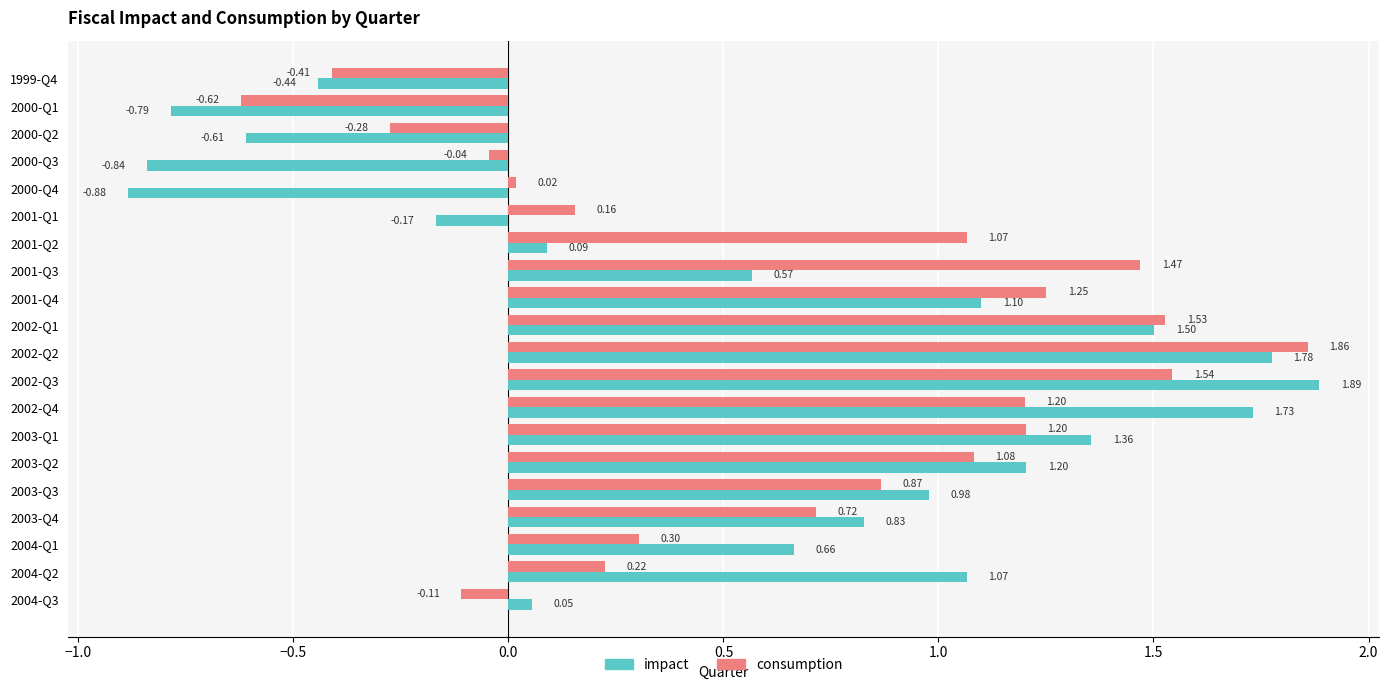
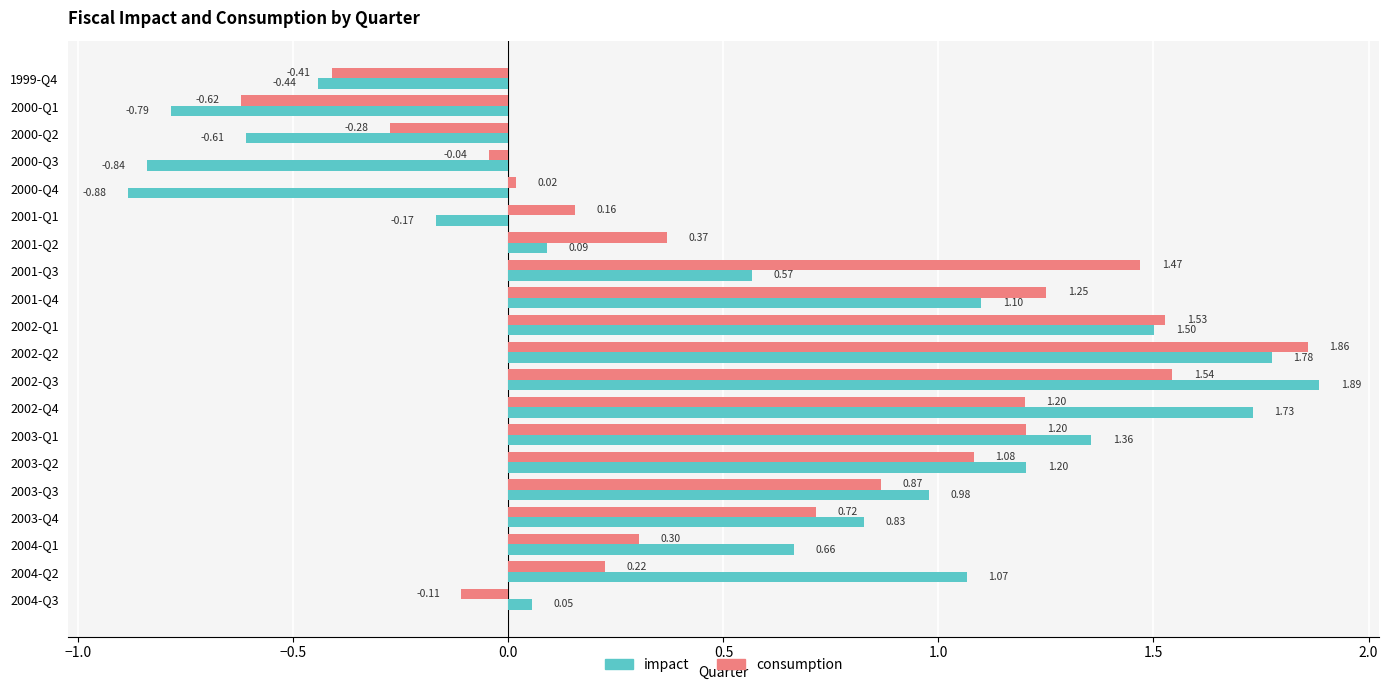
  {
    "impact": {
      "1999-Q4": -0.44,
      "2000-Q1": -0.79,
      "2000-Q2": -0.61,
      "2000-Q3": -0.84,
      "2000-Q4": -0.88,
      "2001-Q1": -0.17,
      "2001-Q2": 0.09,
      "2001-Q3": 0.57,
      "2001-Q4": 1.10,
      "2002-Q1": 1.50,
      "2002-Q2": 1.78,
      "2002-Q3": 1.89,
      "2002-Q4": 1.73,
      "2003-Q1": 1.36,
      "2003-Q2": 1.20,
      "2003-Q3": 0.98,
      "2003-Q4": 0.83,
      "2004-Q1": 0.66,
      "2004-Q2": 1.07,
      "2004-Q3": 0.05
    },
    "consumption": {
      "1999-Q4": -0.41,
      "2000-Q1": -0.62,
      "2000-Q2": -0.28,
      "2000-Q3": -0.04,
      "2000-Q4": 0.02,
      "2001-Q1": 0.16,
-     "2001-Q2": 1.07,
+     "2001-Q2": 0.37,
      "2001-Q3": 1.47,
      "2001-Q4": 1.25,
      "2002-Q1": 1.53,
      "2002-Q2": 1.86,
      "2002-Q3": 1.54,
      "2002-Q4": 1.20,
      "2003-Q1": 1.20,
      "2003-Q2": 1.08,
      "2003-Q3": 0.87,
      "2003-Q4": 0.72,
      "2004-Q1": 0.30,
      "2004-Q2": 0.22,
      "2004-Q3": -0.11
    }
  }
